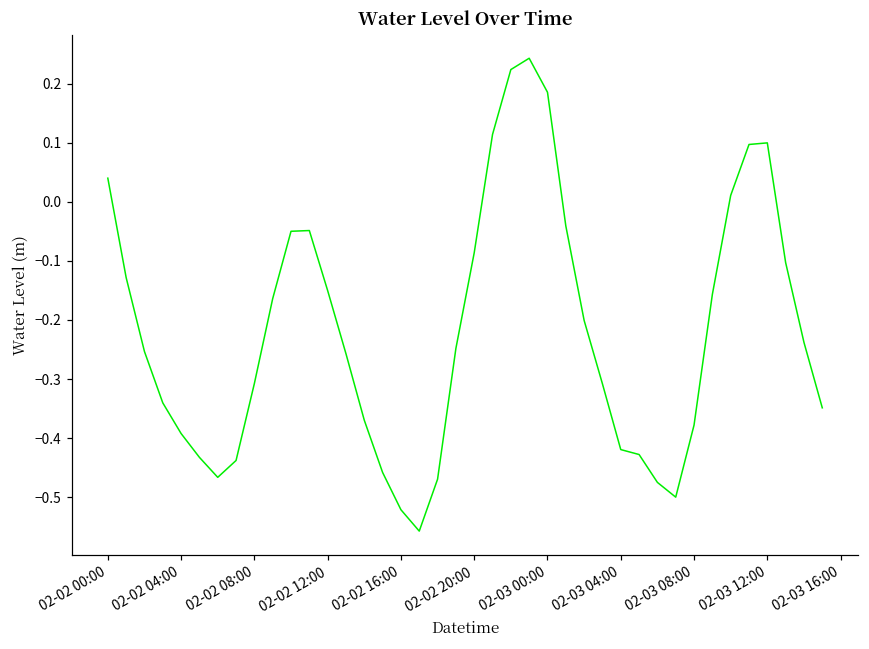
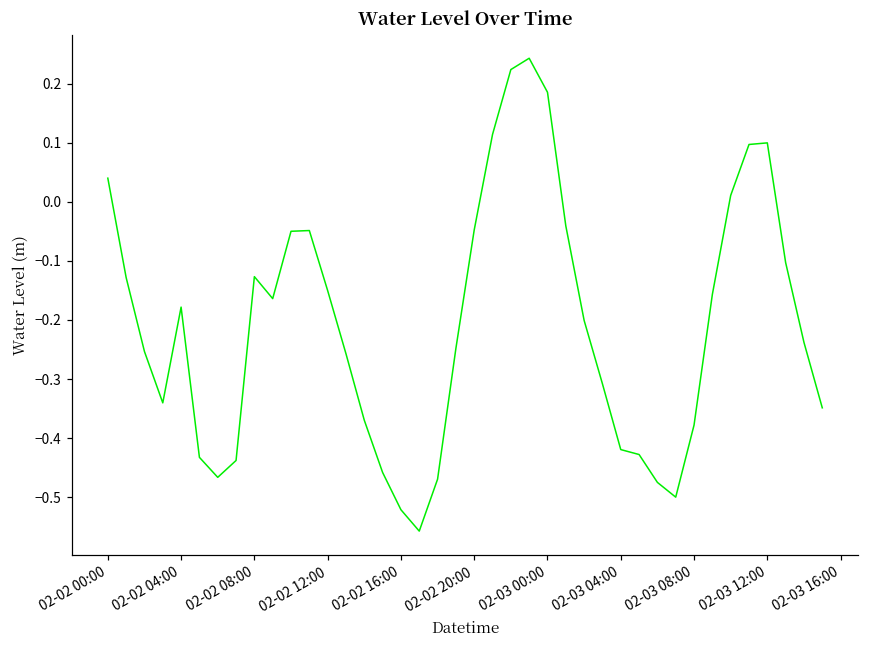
  {
    "02-02 00:00": 0.04,
-   "02-02 04:00": -0.39,
-   "02-02 08:00": -0.31,
+   "02-02 04:00": -0.18,
+   "02-02 08:00": -0.13,
    "02-02 12:00": -0.15,
    "02-02 16:00": -0.52,
-   "02-02 20:00": -0.09,
+   "02-02 20:00": -0.05,
    "02-03 00:00": 0.19,
    "02-03 04:00": -0.42,
    "02-03 08:00": -0.38,
    "02-03 12:00": 0.10
  }
